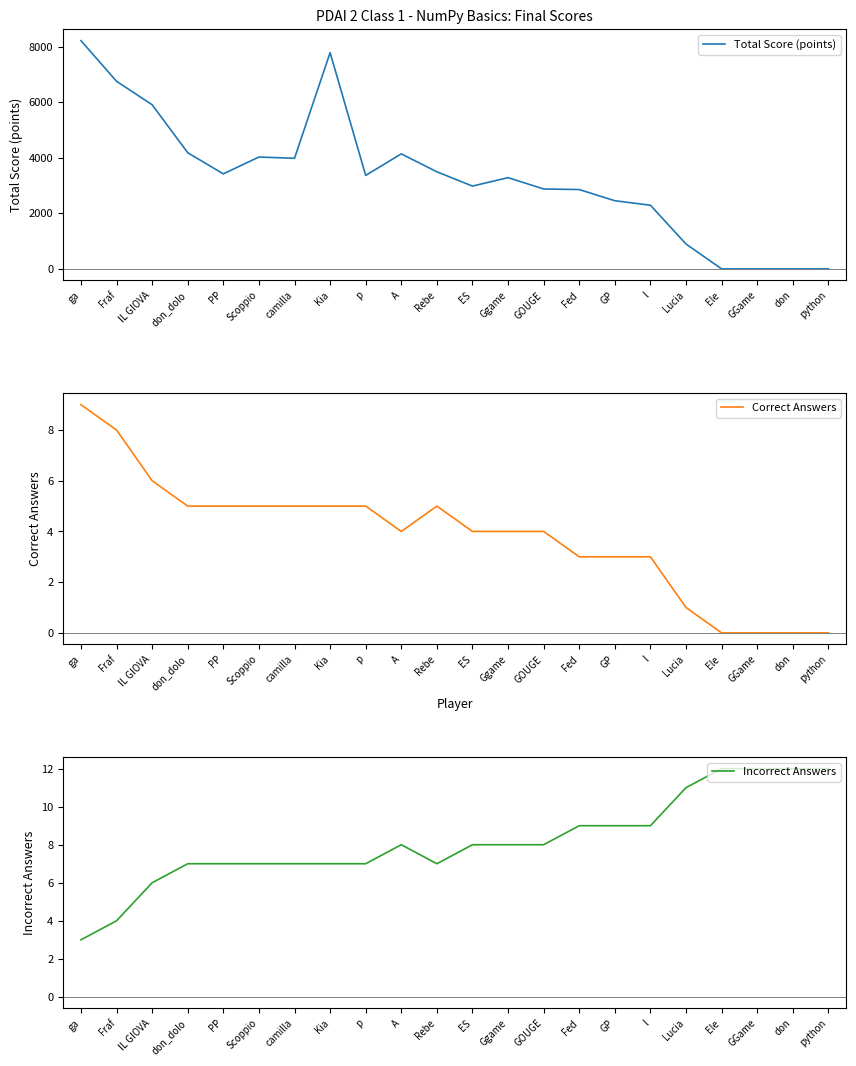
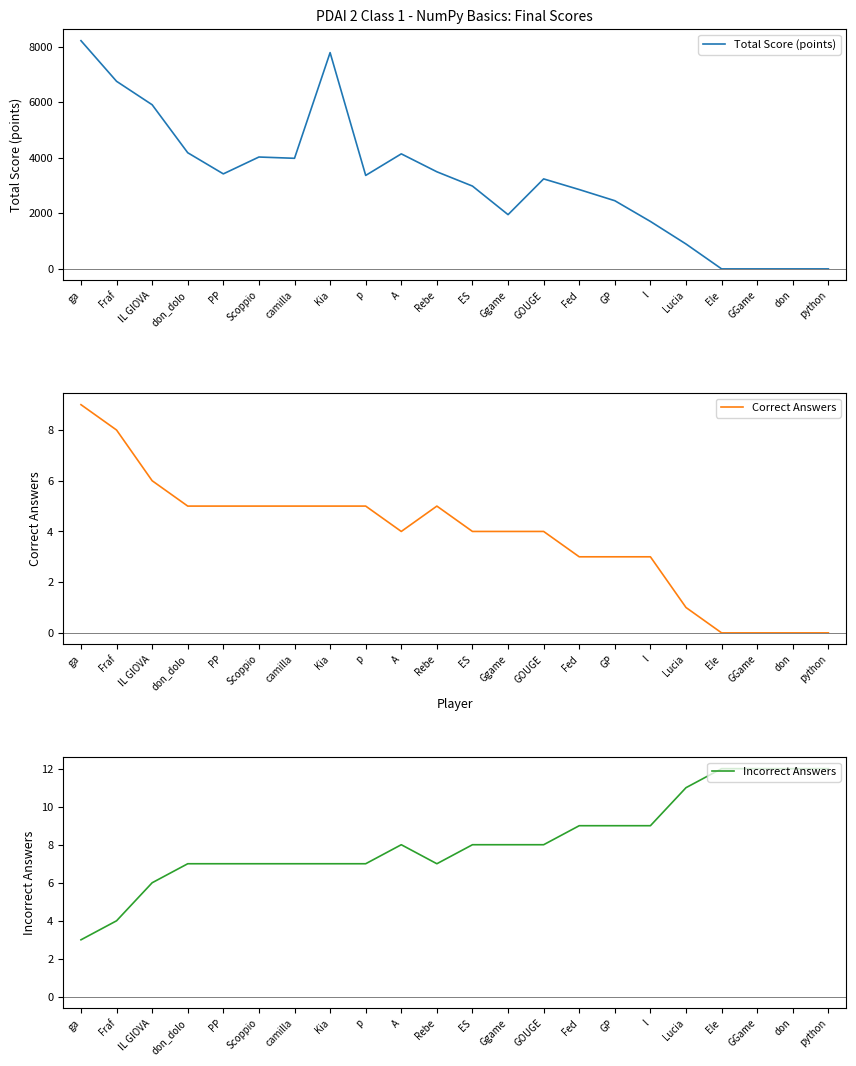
  {
    "PDAI 2 Class 1 - NumPy Basics: Final Scores": {
      "ga": 8200,
      "Fraf": 6800,
      "IL GIOVA": 5900,
      "don_dolo": 4200,
      "PP": 3400,
      "Scoppio": 4000,
      "camilla": 4000,
      "Kia": 7800,
      "p": 3400,
      "A": 4100,
      "Rebe": 3500,
      "ES": 3000,
-     "Ggame": 3300,
-     "GOUGE": 2900,
+     "Ggame": 2000,
+     "GOUGE": 3200,
      "Fed": 2900,
      "GP": 2500,
-     "l": 2300,
+     "l": 1700,
      "Lucia": 900,
      "Ele": 0,
      "GGame": 0,
      "don": 0,
      "python": 0
    }
  }
